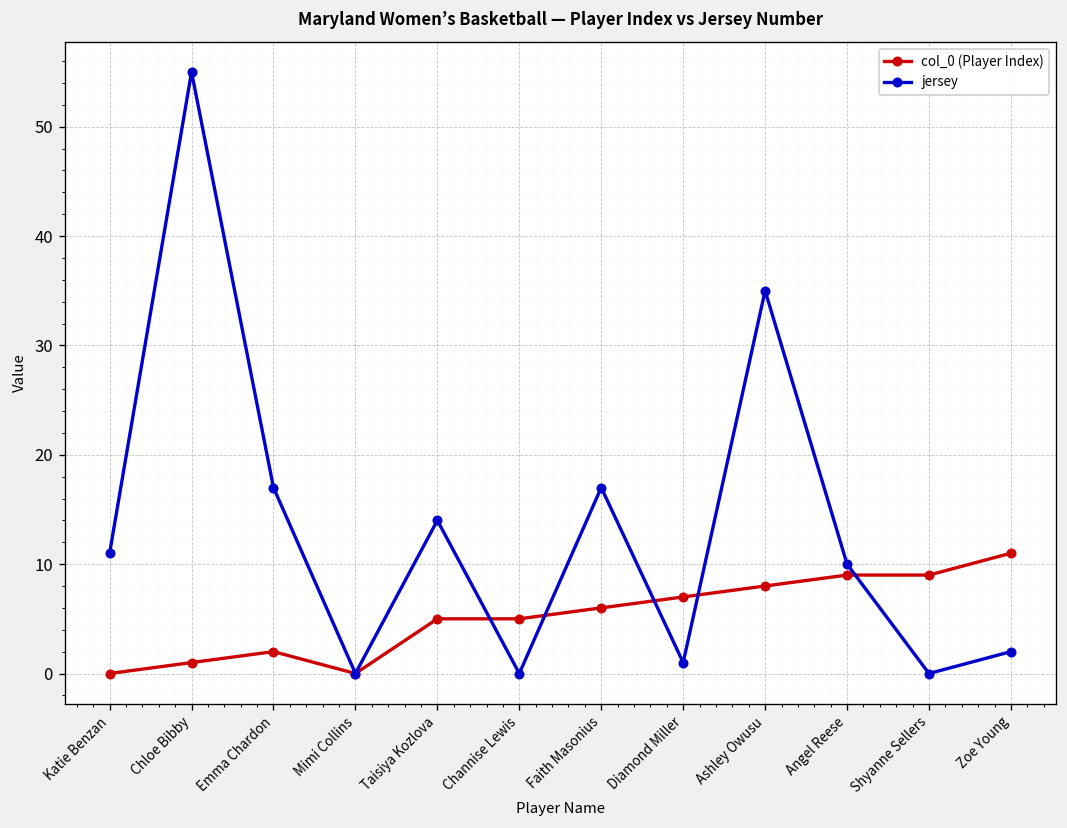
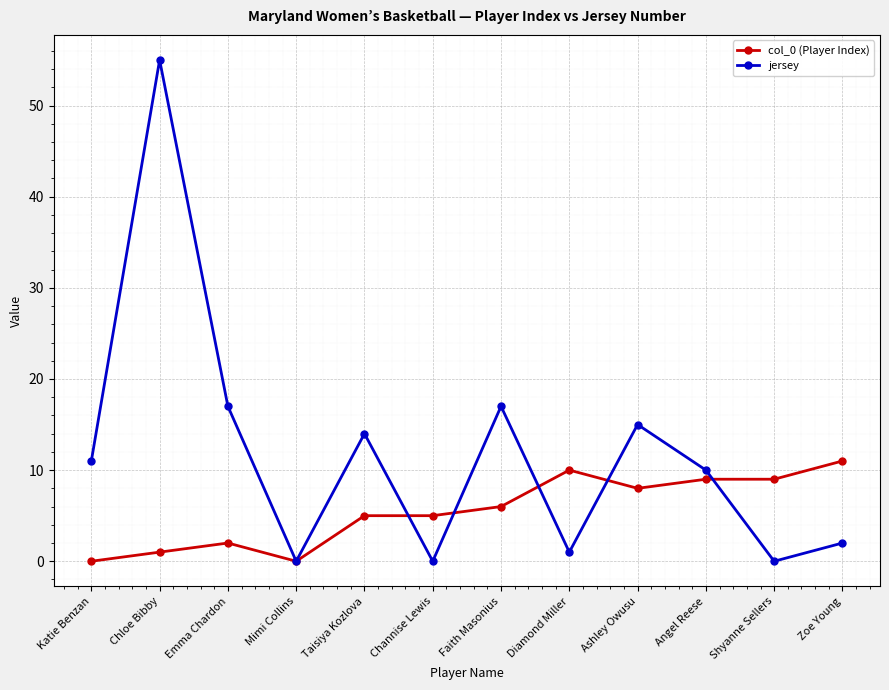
  {
    "col_0 (Player Index)": {
      "Katie Benzan": 0,
      "Chloe Bibby": 1,
      "Emma Chardon": 2,
      "Taisiya Kozlova": 5,
      "Channise Lewis": 5,
      "Faith Masonius": 6,
-     "Diamond Miller": 7,
+     "Diamond Miller": 10,
      "Ashley Owusu": 8,
      "Angel Reese": 9,
      "Shyanne Sellers": 9,
      "Zoe Young": 11
    },
    "jersey": {
      "Katie Benzan": 11,
      "Chloe Bibby": 55,
      "Emma Chardon": 17,
      "Taisiya Kozlova": 14,
      "Channise Lewis": 0,
      "Faith Masonius": 17,
      "Diamond Miller": 1,
-     "Ashley Owusu": 35,
+     "Ashley Owusu": 15,
      "Angel Reese": 10,
      "Shyanne Sellers": 0,
      "Zoe Young": 2
    }
  }
